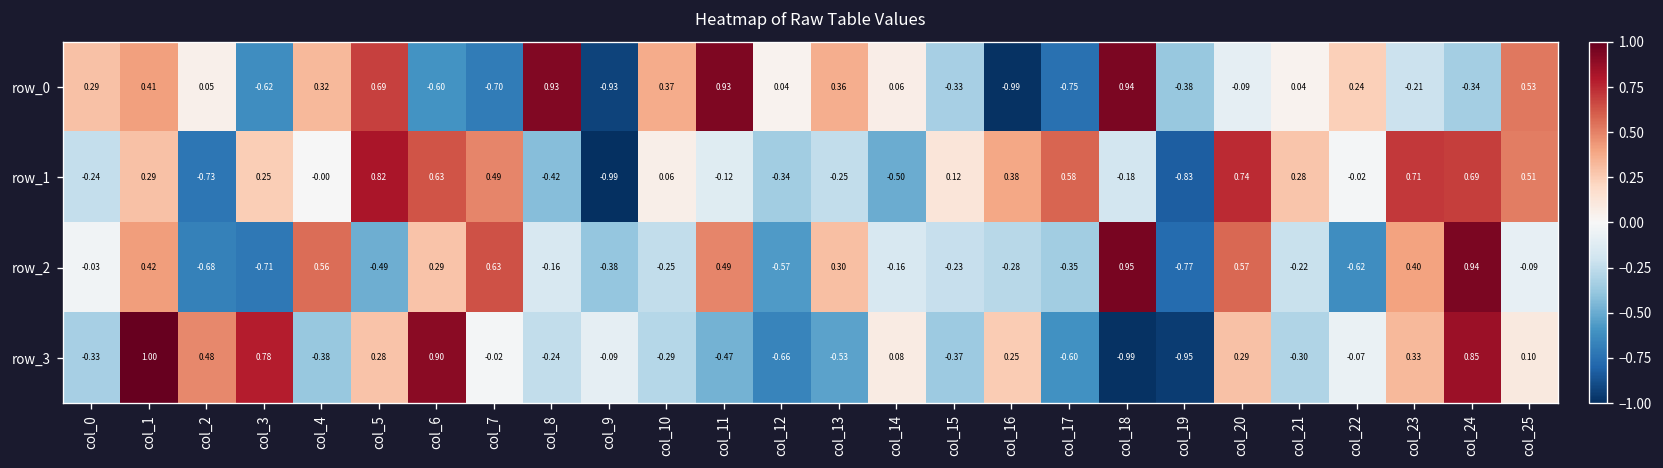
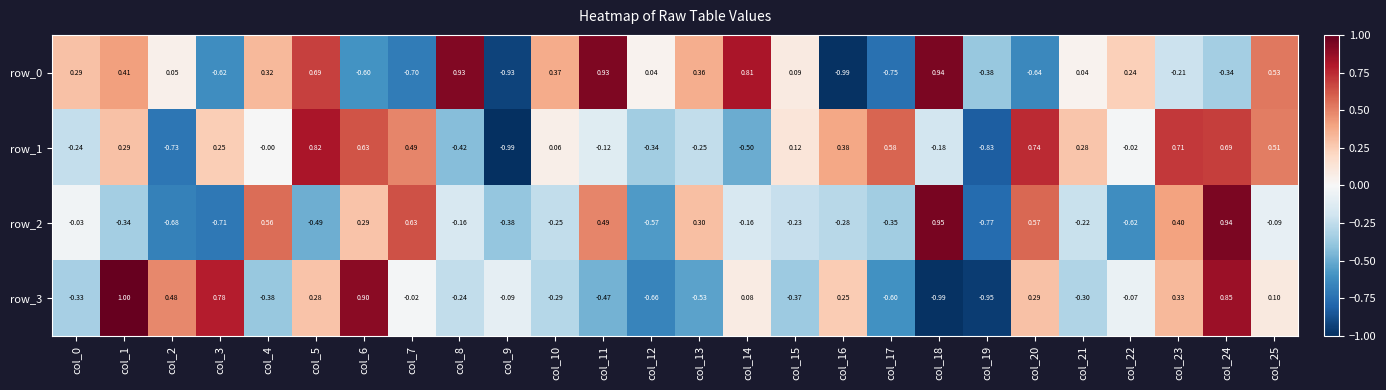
  {
    "row_0": {
      "col_0": 0.29,
      "col_1": 0.41,
      "col_2": 0.05,
      "col_3": -0.62,
      "col_4": 0.32,
      "col_5": 0.69,
      "col_6": -0.60,
      "col_7": -0.70,
      "col_8": 0.93,
      "col_9": -0.93,
      "col_10": 0.37,
      "col_11": 0.93,
      "col_12": 0.04,
      "col_13": 0.36,
-     "col_14": 0.06,
-     "col_15": -0.33,
+     "col_14": 0.81,
+     "col_15": 0.09,
      "col_16": -0.99,
      "col_17": -0.75,
      "col_18": 0.94,
      "col_19": -0.38,
-     "col_20": -0.09,
+     "col_20": -0.64,
      "col_21": 0.04,
      "col_22": 0.24,
      "col_23": -0.21,
      "col_24": -0.34,
      "col_25": 0.53
    },
    "row_1": {
      "col_0": -0.24,
      "col_1": 0.29,
      "col_2": -0.73,
      "col_3": 0.25,
      "col_4": -0.00,
      "col_5": 0.82,
      "col_6": 0.63,
      "col_7": 0.49,
      "col_8": -0.42,
      "col_9": -0.99,
      "col_10": 0.06,
      "col_11": -0.12,
      "col_12": -0.34,
      "col_13": -0.25,
      "col_14": -0.50,
      "col_15": 0.12,
      "col_16": 0.38,
      "col_17": 0.58,
      "col_18": -0.18,
      "col_19": -0.83,
      "col_20": 0.74,
      "col_21": 0.28,
      "col_22": -0.02,
      "col_23": 0.71,
      "col_24": 0.69,
      "col_25": 0.51
    },
    "row_2": {
      "col_0": -0.03,
-     "col_1": 0.42,
+     "col_1": -0.34,
      "col_2": -0.68,
      "col_3": -0.71,
      "col_4": 0.56,
      "col_5": -0.49,
      "col_6": 0.29,
      "col_7": 0.63,
      "col_8": -0.16,
      "col_9": -0.38,
      "col_10": -0.25,
      "col_11": 0.49,
      "col_12": -0.57,
      "col_13": 0.30,
      "col_14": -0.16,
      "col_15": -0.23,
      "col_16": -0.28,
      "col_17": -0.35,
      "col_18": 0.95,
      "col_19": -0.77,
      "col_20": 0.57,
      "col_21": -0.22,
      "col_22": -0.62,
      "col_23": 0.40,
      "col_24": 0.94,
      "col_25": -0.09
    },
    "row_3": {
      "col_0": -0.33,
      "col_1": 1.00,
      "col_2": 0.48,
      "col_3": 0.78,
      "col_4": -0.38,
      "col_5": 0.28,
      "col_6": 0.90,
      "col_7": -0.02,
      "col_8": -0.24,
      "col_9": -0.09,
      "col_10": -0.29,
      "col_11": -0.47,
      "col_12": -0.66,
      "col_13": -0.53,
      "col_14": 0.08,
      "col_15": -0.37,
      "col_16": 0.25,
      "col_17": -0.60,
      "col_18": -0.99,
      "col_19": -0.95,
      "col_20": 0.29,
      "col_21": -0.30,
      "col_22": -0.07,
      "col_23": 0.33,
      "col_24": 0.85,
      "col_25": 0.10
    }
  }
